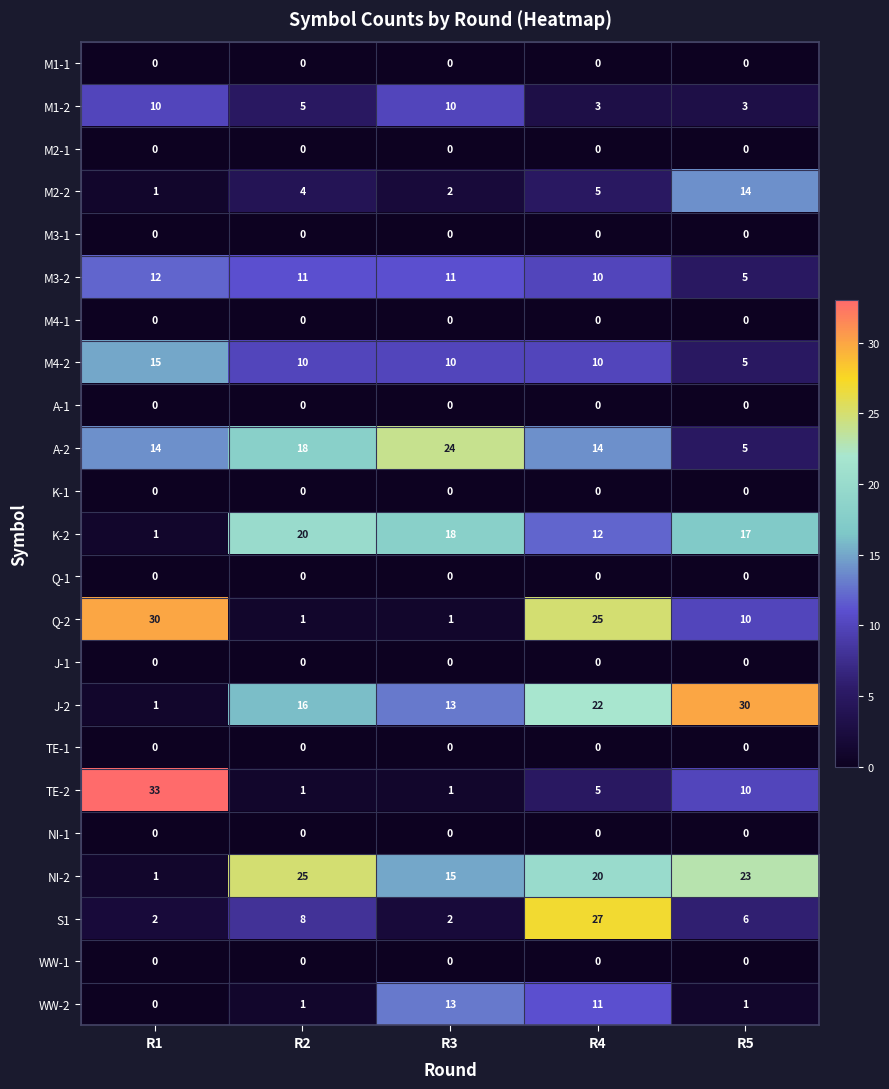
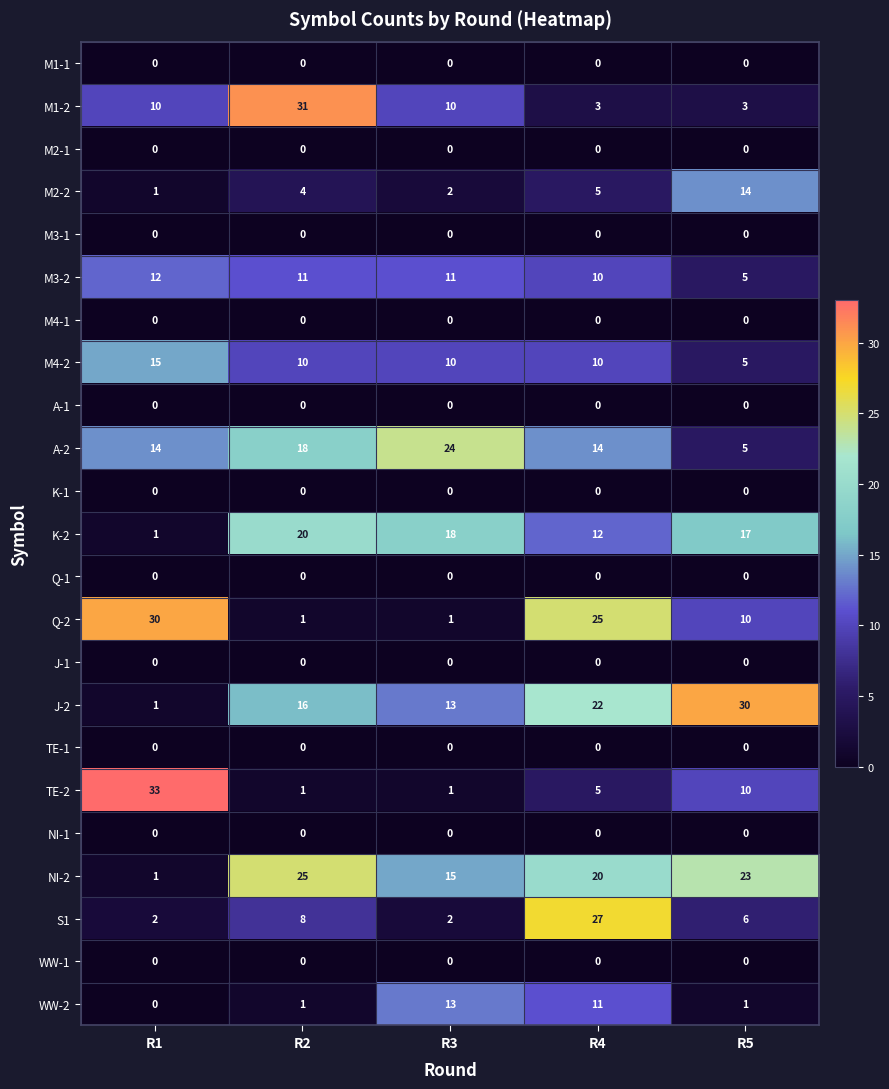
  {
    "M1-1": {
      "R1": 0,
      "R2": 0,
      "R3": 0,
      "R4": 0,
      "R5": 0
    },
    "M1-2": {
      "R1": 10,
-     "R2": 5,
+     "R2": 31,
      "R3": 10,
      "R4": 3,
      "R5": 3
    },
    "M2-1": {
      "R1": 0,
      "R2": 0,
      "R3": 0,
      "R4": 0,
      "R5": 0
    },
    "M2-2": {
      "R1": 1,
      "R2": 4,
      "R3": 2,
      "R4": 5,
      "R5": 14
    },
    "M3-1": {
      "R1": 0,
      "R2": 0,
      "R3": 0,
      "R4": 0,
      "R5": 0
    },
    "M3-2": {
      "R1": 12,
      "R2": 11,
      "R3": 11,
      "R4": 10,
      "R5": 5
    },
    "M4-1": {
      "R1": 0,
      "R2": 0,
      "R3": 0,
      "R4": 0,
      "R5": 0
    },
    "M4-2": {
      "R1": 15,
      "R2": 10,
      "R3": 10,
      "R4": 10,
      "R5": 5
    },
    "A-1": {
      "R1": 0,
      "R2": 0,
      "R3": 0,
      "R4": 0,
      "R5": 0
    },
    "A-2": {
      "R1": 14,
      "R2": 18,
      "R3": 24,
      "R4": 14,
      "R5": 5
    },
    "K-1": {
      "R1": 0,
      "R2": 0,
      "R3": 0,
      "R4": 0,
      "R5": 0
    },
    "K-2": {
      "R1": 1,
      "R2": 20,
      "R3": 18,
      "R4": 12,
      "R5": 17
    },
    "Q-1": {
      "R1": 0,
      "R2": 0,
      "R3": 0,
      "R4": 0,
      "R5": 0
    },
    "Q-2": {
      "R1": 30,
      "R2": 1,
      "R3": 1,
      "R4": 25,
      "R5": 10
    },
    "J-1": {
      "R1": 0,
      "R2": 0,
      "R3": 0,
      "R4": 0,
      "R5": 0
    },
    "J-2": {
      "R1": 1,
      "R2": 16,
      "R3": 13,
      "R4": 22,
      "R5": 30
    },
    "TE-1": {
      "R1": 0,
      "R2": 0,
      "R3": 0,
      "R4": 0,
      "R5": 0
    },
    "TE-2": {
      "R1": 33,
      "R2": 1,
      "R3": 1,
      "R4": 5,
      "R5": 10
    },
    "NI-1": {
      "R1": 0,
      "R2": 0,
      "R3": 0,
      "R4": 0,
      "R5": 0
    },
    "NI-2": {
      "R1": 1,
      "R2": 25,
      "R3": 15,
      "R4": 20,
      "R5": 23
    },
    "S1": {
      "R1": 2,
      "R2": 8,
      "R3": 2,
      "R4": 27,
      "R5": 6
    },
    "WW-1": {
      "R1": 0,
      "R2": 0,
      "R3": 0,
      "R4": 0,
      "R5": 0
    },
    "WW-2": {
      "R1": 0,
      "R2": 1,
      "R3": 13,
      "R4": 11,
      "R5": 1
    }
  }
